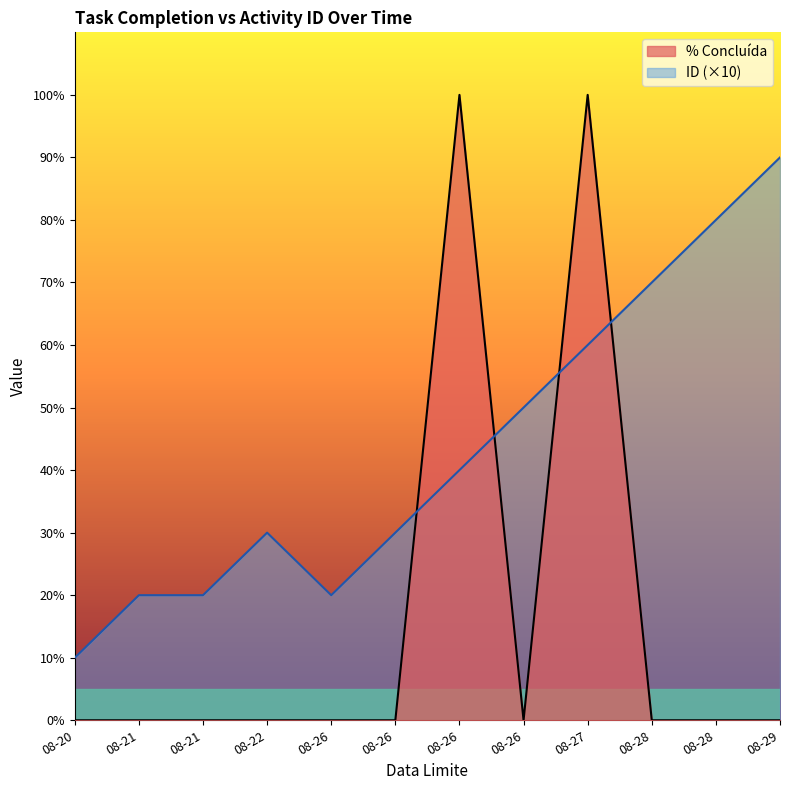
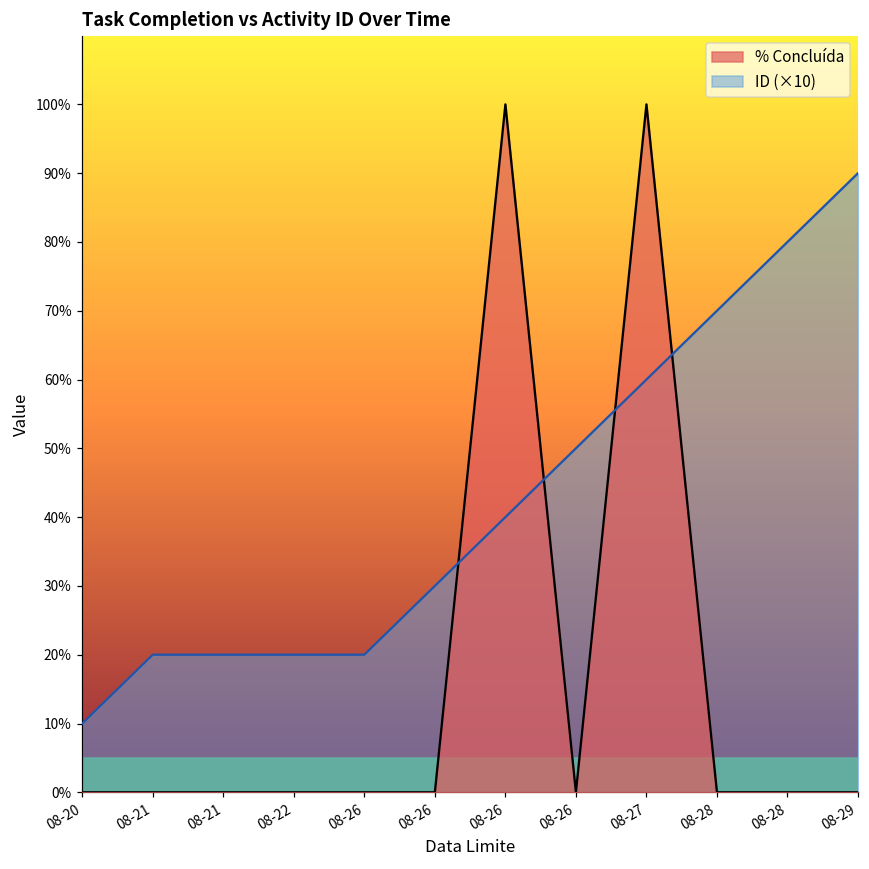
  {
    "% Concluída": {
      "08-27": "100%"
    },
    "ID (×10)": {
      "08-20": "10%",
-     "08-22": "30%",
+     "08-22": "20%",
      "08-27": "60%",
      "08-29": "90%"
    }
  }
